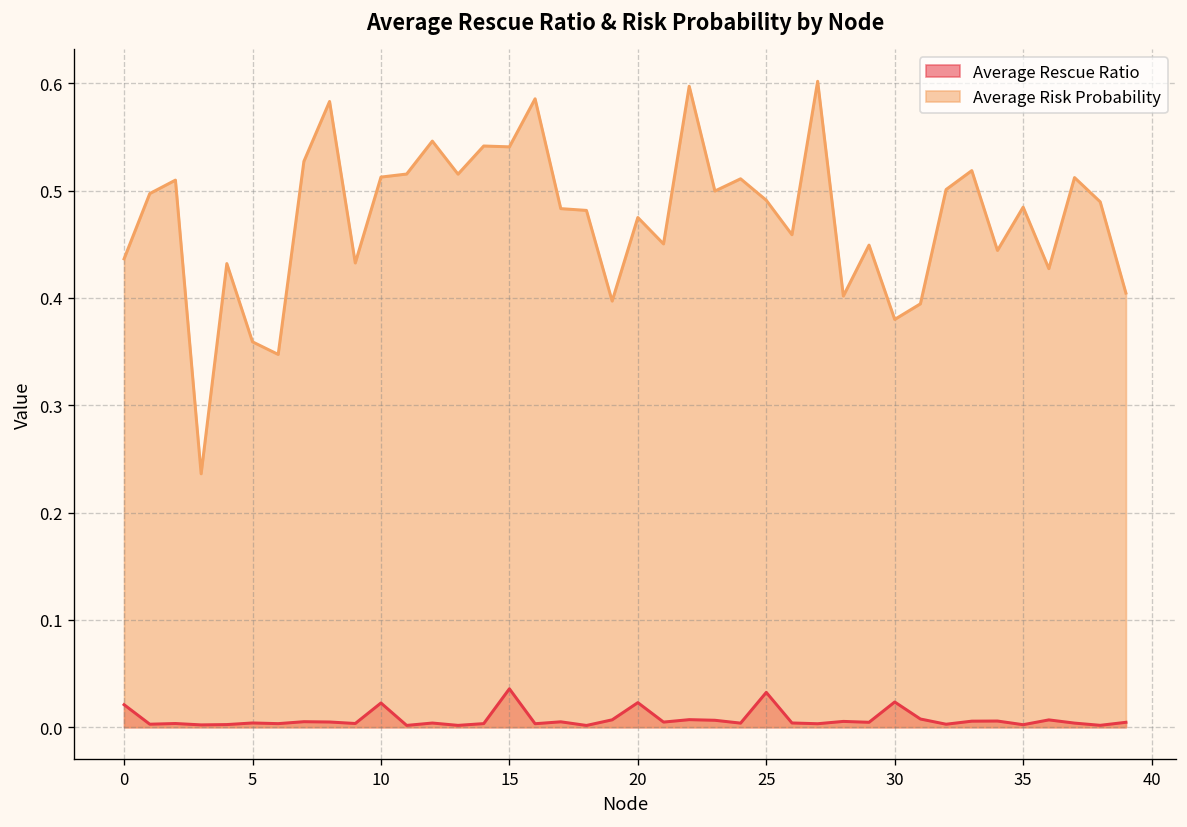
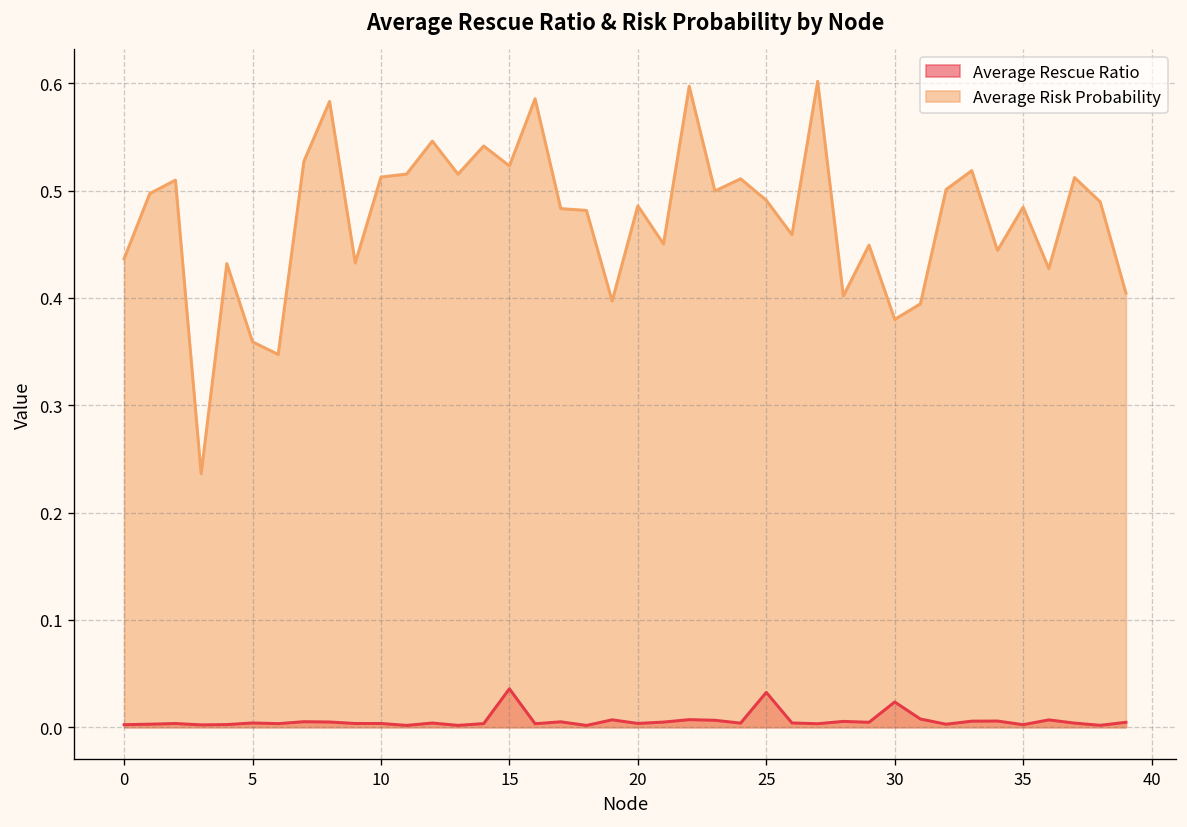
  {
    "Average Rescue Ratio": {
-     "0": 0.02,
+     "0": 0.00,
      "5": 0.00,
-     "10": 0.02,
+     "10": 0.00,
      "15": 0.04,
-     "20": 0.02,
+     "20": 0.00,
      "25": 0.03,
      "30": 0.02,
      "35": 0.00
    },
    "Average Risk Probability": {
      "0": 0.44,
      "5": 0.36,
      "10": 0.51,
-     "15": 0.54,
-     "20": 0.47,
+     "15": 0.52,
+     "20": 0.49,
      "25": 0.49,
      "30": 0.38,
      "35": 0.48
    }
  }
